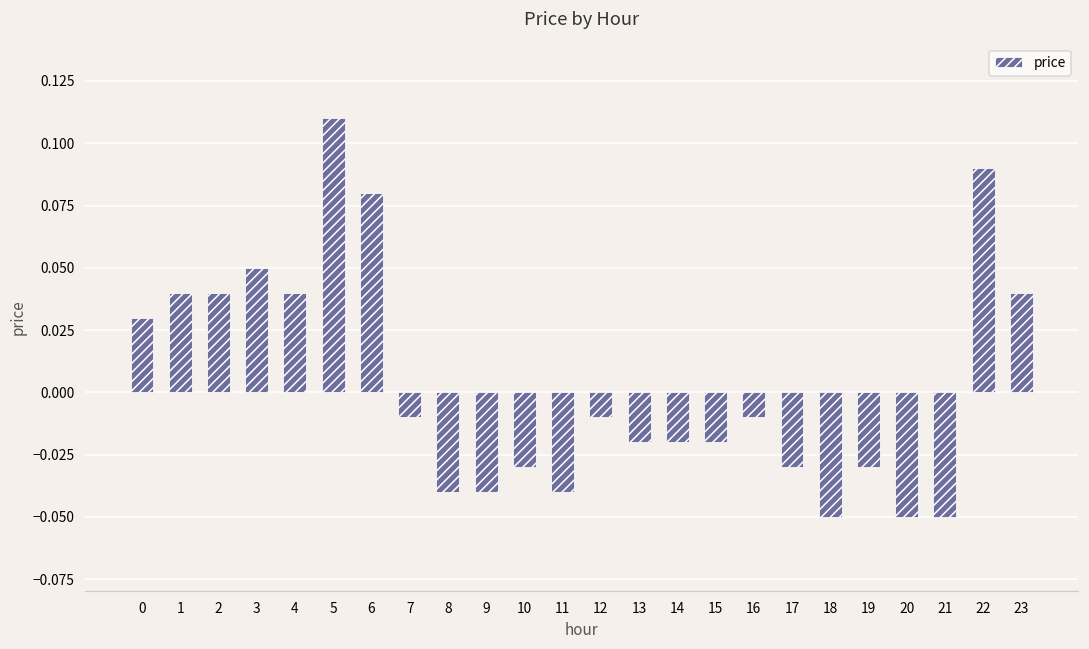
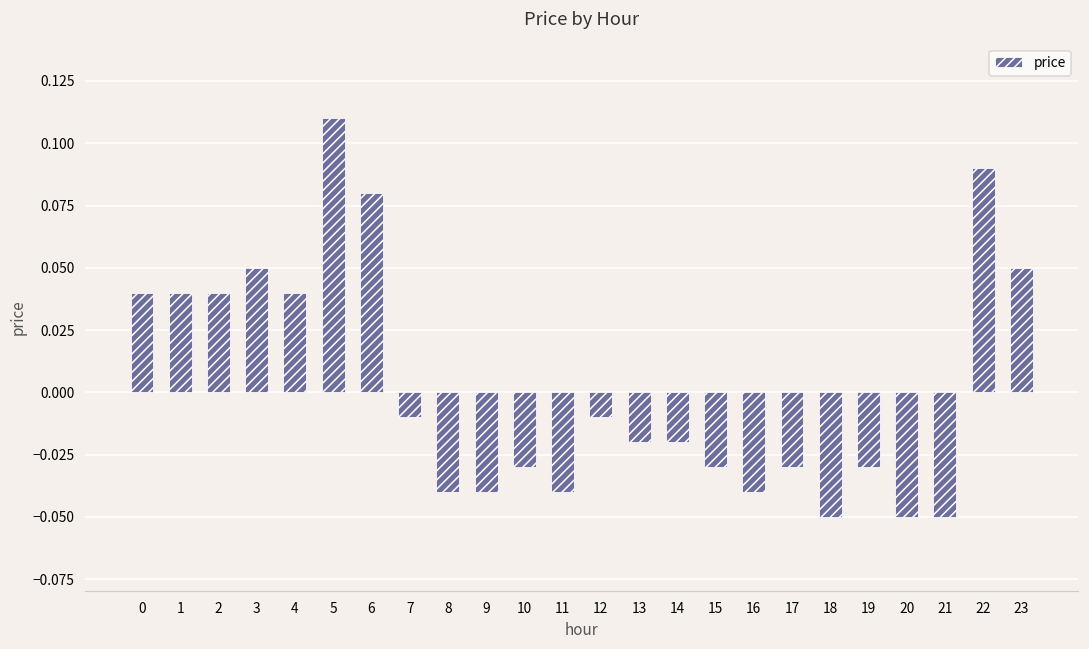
  {
-   "0": 0.03,
+   "0": 0.04,
    "1": 0.04,
    "2": 0.04,
    "3": 0.05,
    "4": 0.04,
    "5": 0.11,
    "6": 0.08,
    "7": -0.01,
    "8": -0.04,
    "9": -0.04,
    "10": -0.03,
    "11": -0.04,
    "12": -0.01,
    "13": -0.02,
    "14": -0.02,
-   "15": -0.02,
-   "16": -0.01,
+   "15": -0.03,
+   "16": -0.04,
    "17": -0.03,
    "18": -0.05,
    "19": -0.03,
    "20": -0.05,
    "21": -0.05,
    "22": 0.09,
-   "23": 0.04
+   "23": 0.05
  }
